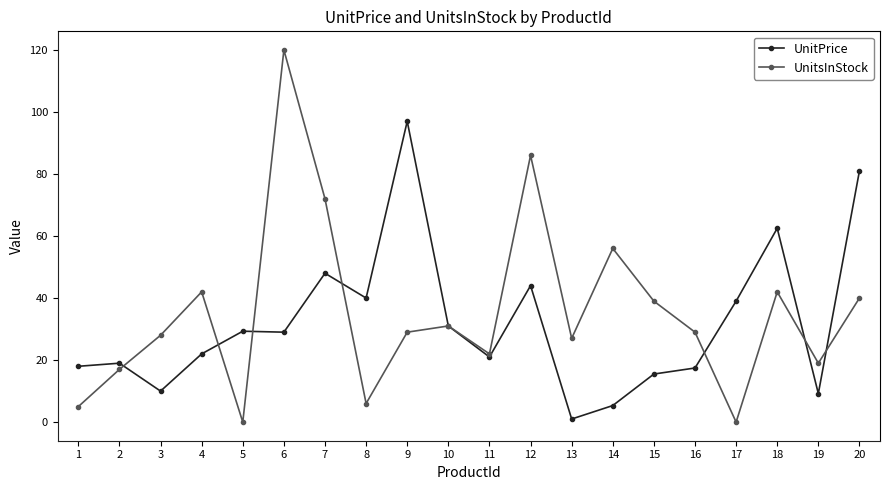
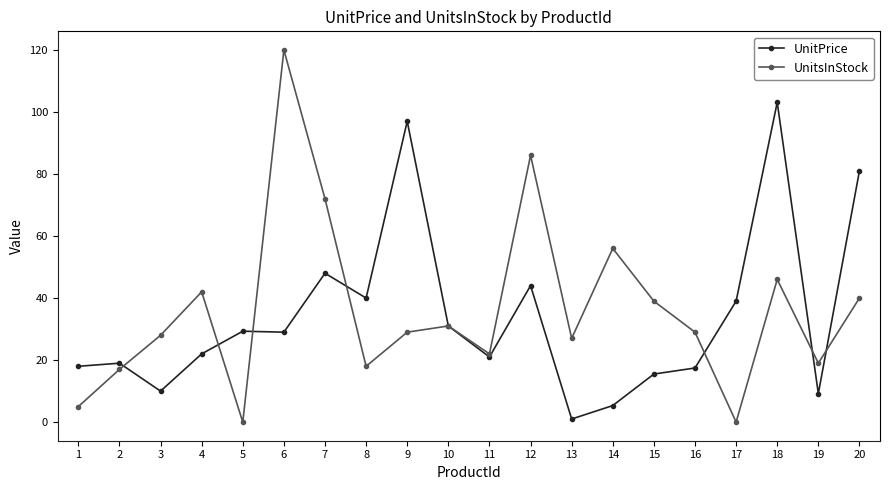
  {
    "UnitPrice": {
      "1": 18,
      "2": 19,
      "3": 10,
      "4": 22,
      "5": 29,
      "6": 29,
      "7": 48,
      "8": 40,
      "9": 97,
      "11": 21,
      "12": 44,
      "13": 1,
      "14": 5,
      "15": 16,
      "16": 17,
      "17": 39,
-     "18": 63,
+     "18": 103,
      "19": 9,
      "20": 81
    },
    "UnitsInStock": {
      "1": 5,
      "2": 17,
      "3": 28,
      "4": 42,
      "5": 0,
      "6": 120,
      "7": 72,
-     "8": 6,
+     "8": 18,
      "9": 29,
      "11": 22,
      "12": 86,
      "13": 27,
      "14": 56,
      "15": 39,
      "16": 29,
      "17": 0,
-     "18": 42,
+     "18": 46,
      "19": 19,
      "20": 40
    }
  }
